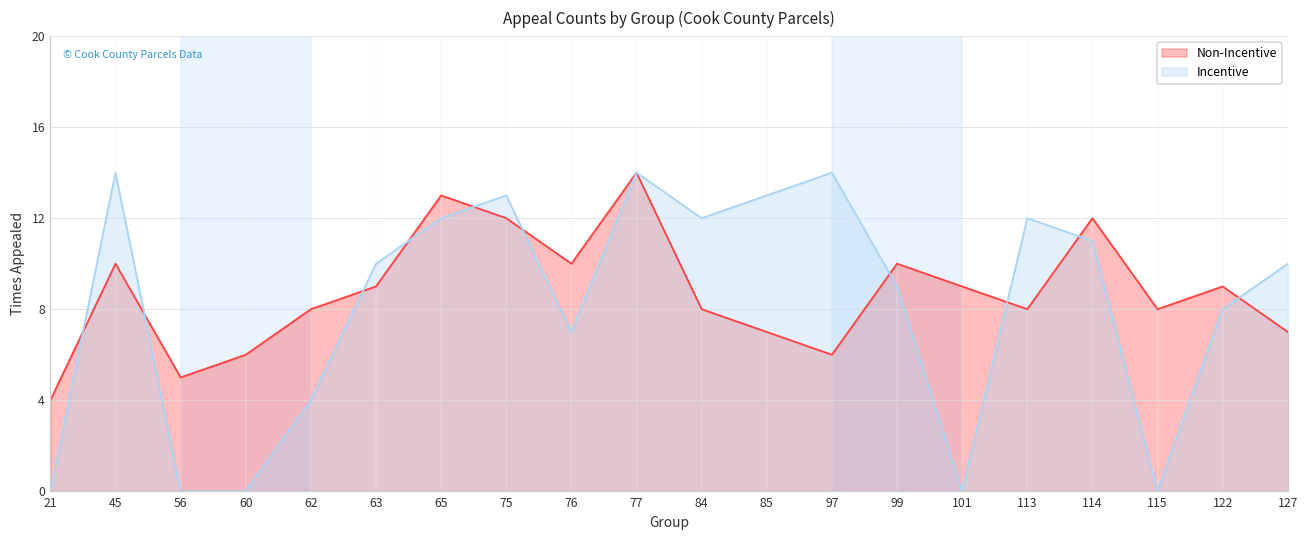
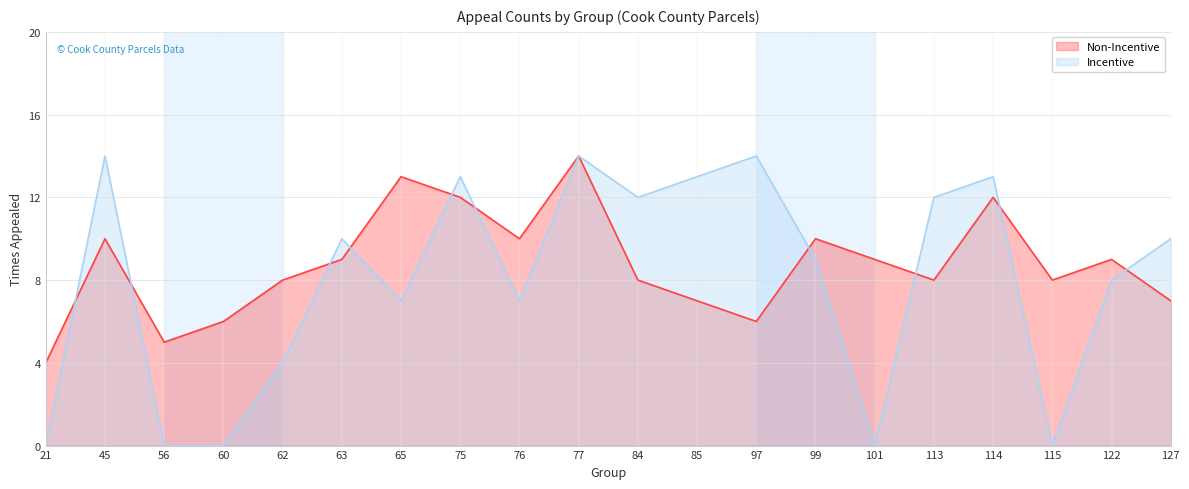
  {
    "Non-Incentive": {
      "21": 4,
      "45": 10,
      "56": 5,
      "60": 6,
      "62": 8,
      "63": 9,
      "65": 13,
      "75": 12,
      "76": 10,
      "84": 8,
      "85": 7,
      "97": 6,
      "99": 10,
      "101": 9,
      "113": 8,
      "114": 12,
      "115": 8,
      "122": 9,
      "127": 7
    },
    "Incentive": {
      "21": 0,
      "45": 14,
      "56": 0,
      "60": 0,
      "62": 4,
      "63": 10,
-     "65": 12,
+     "65": 7,
      "75": 13,
      "76": 7,
      "84": 12,
      "85": 13,
      "97": 14,
      "99": 9,
      "101": 0,
      "113": 12,
-     "114": 11,
+     "114": 13,
      "115": 0,
      "122": 8,
      "127": 10
    }
  }
